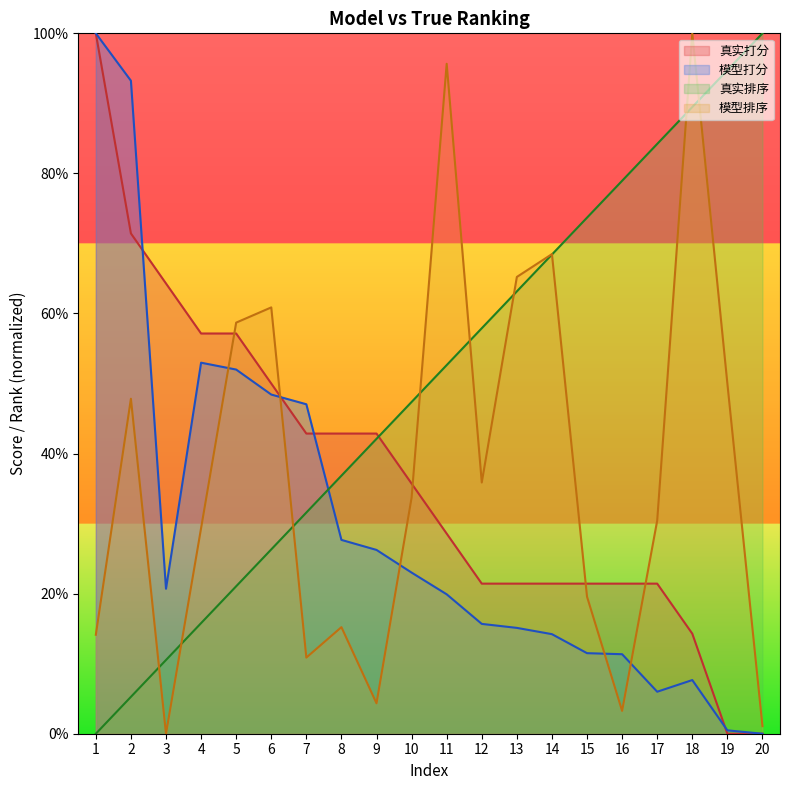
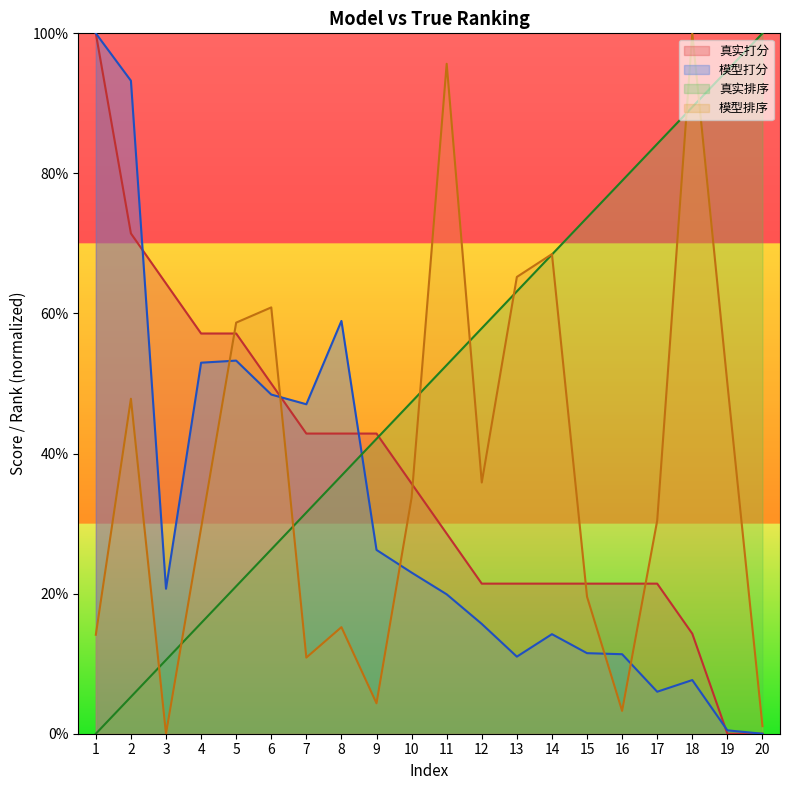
  {
    "模型打分": {
      "2": "93%",
      "3": "21%",
      "4": "53%",
-     "5": "52%",
+     "5": "53%",
      "6": "48%",
      "7": "47%",
-     "8": "28%",
+     "8": "59%",
      "9": "26%",
      "10": "23%",
      "11": "20%",
      "12": "16%",
-     "13": "15%",
+     "13": "11%",
      "14": "14%",
      "15": "12%",
      "16": "11%",
      "17": "6%",
      "18": "8%",
      "19": "0%"
    }
  }
